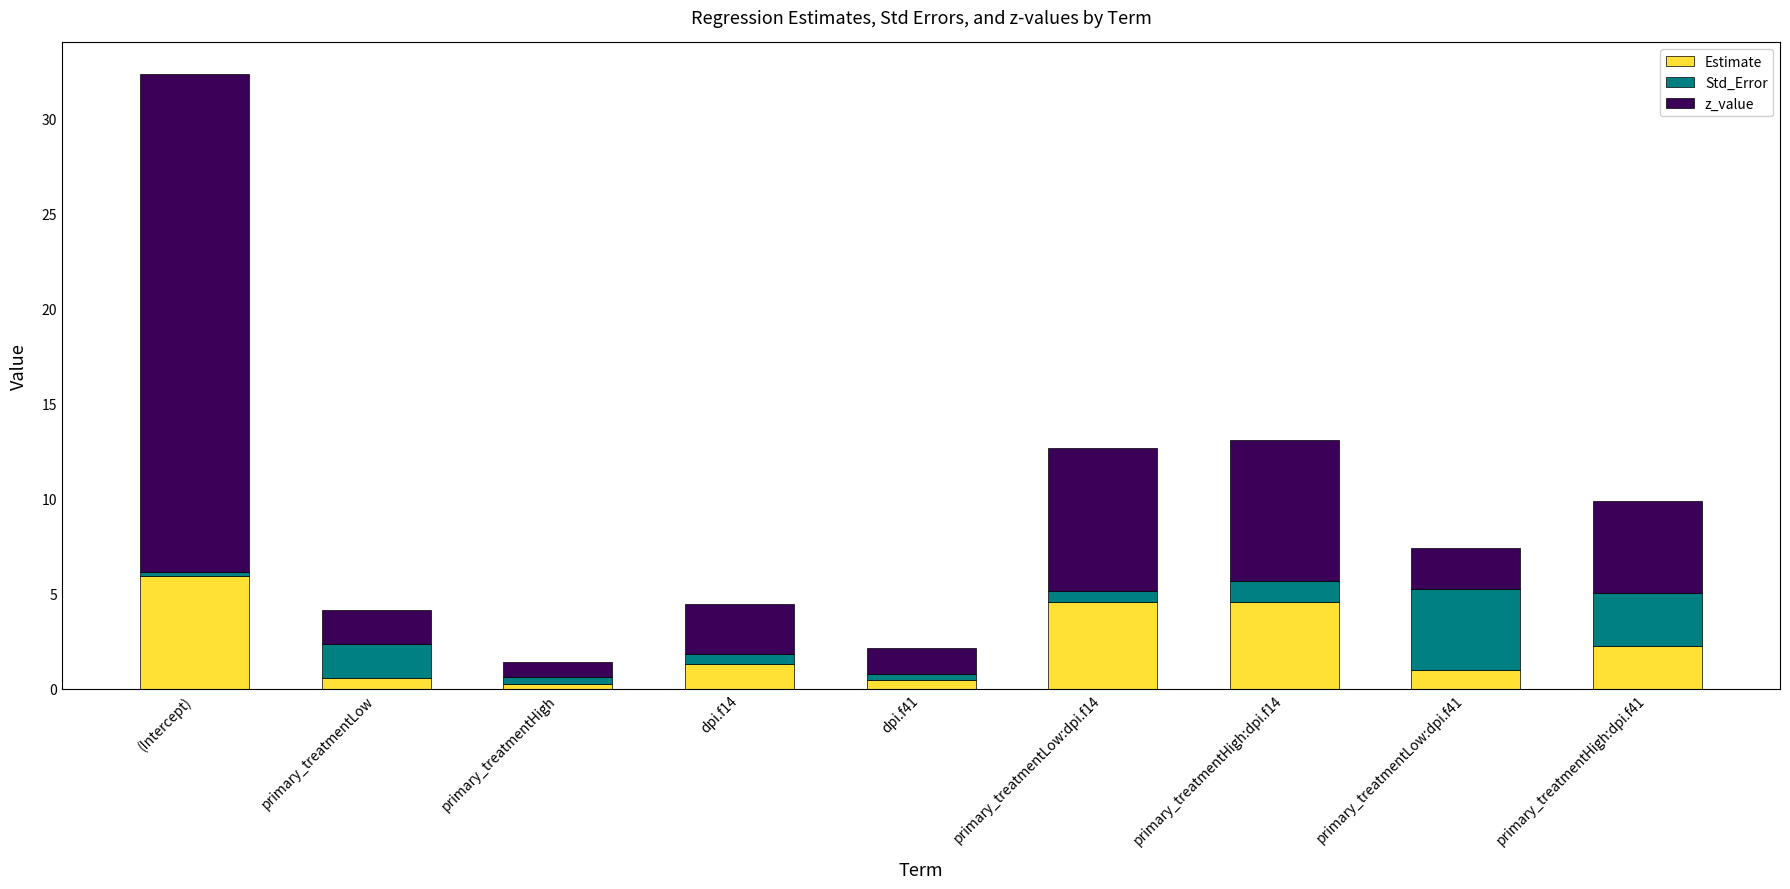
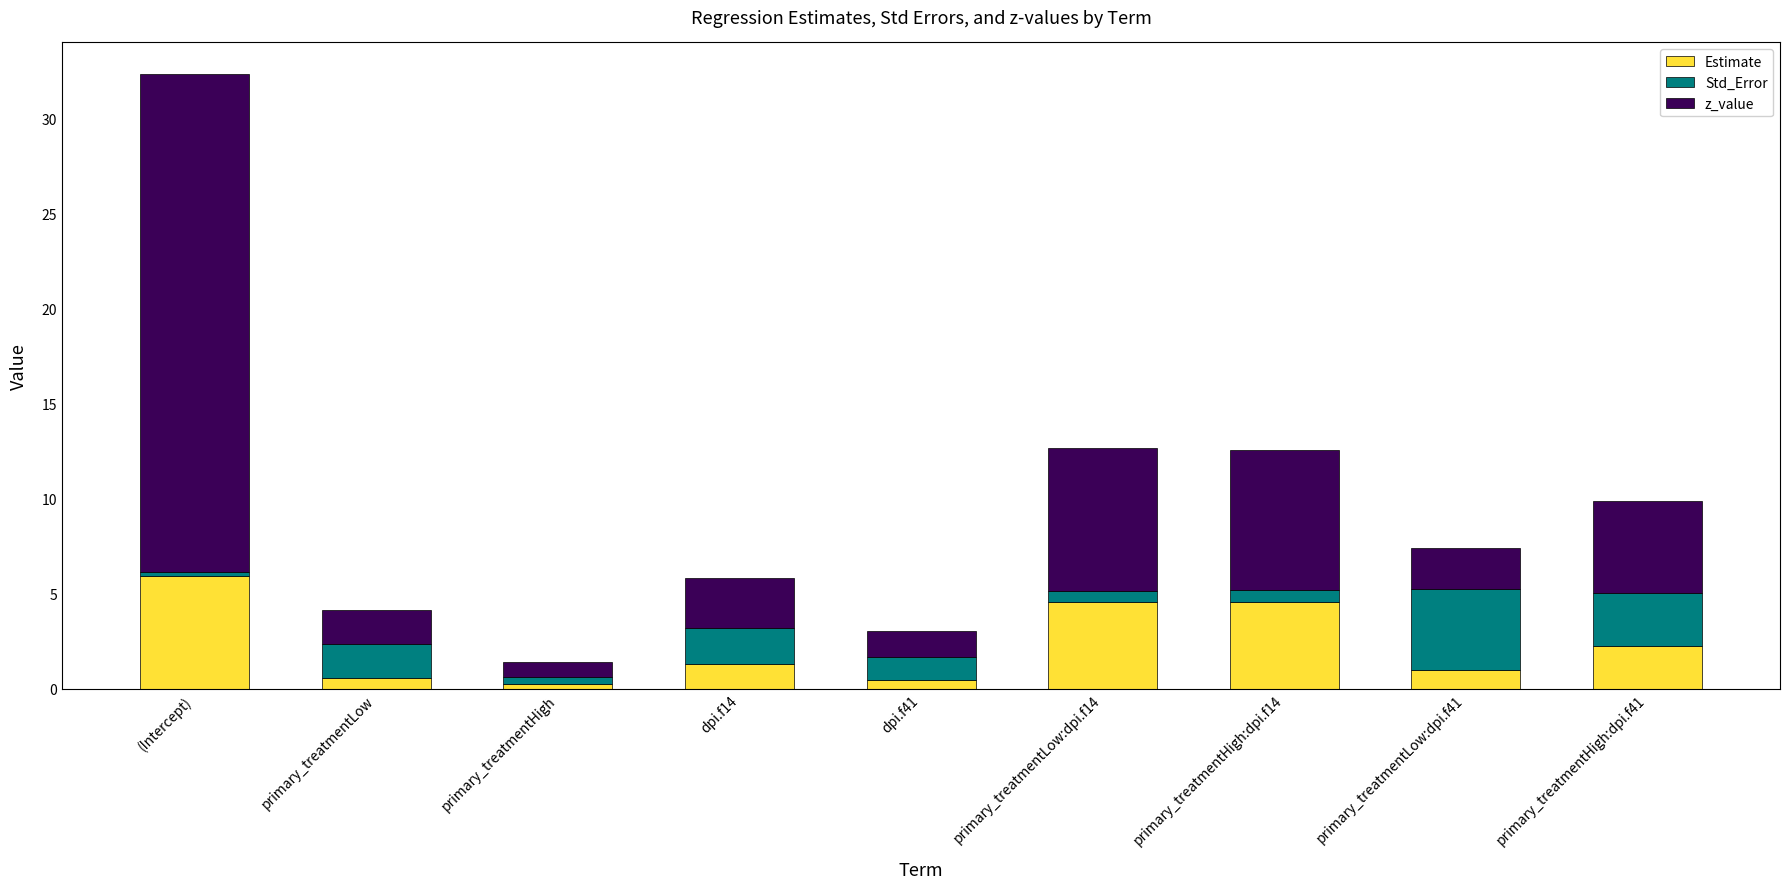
  {
    "Estimate": {
      "(Intercept)": 5.9,
      "primary_treatmentLow": 0.6,
      "primary_treatmentHigh": 0.3,
      "dpi.f14": 1.3,
      "dpi.f41": 0.4,
      "primary_treatmentLow:dpi.f14": 4.5,
      "primary_treatmentHigh:dpi.f14": 4.6,
      "primary_treatmentLow:dpi.f41": 1.0,
      "primary_treatmentHigh:dpi.f41": 2.2
    },
    "Std_Error": {
      "(Intercept)": 0.2,
      "primary_treatmentLow": 1.8,
      "primary_treatmentHigh": 0.3,
-     "dpi.f14": 0.5,
-     "dpi.f41": 0.3,
+     "dpi.f14": 1.9,
+     "dpi.f41": 1.2,
      "primary_treatmentLow:dpi.f14": 0.6,
-     "primary_treatmentHigh:dpi.f14": 1.1,
+     "primary_treatmentHigh:dpi.f14": 0.6,
      "primary_treatmentLow:dpi.f41": 4.3,
      "primary_treatmentHigh:dpi.f41": 2.8
    },
    "z_value": {
      "(Intercept)": 26.2,
      "primary_treatmentLow": 1.8,
      "primary_treatmentHigh": 0.8,
      "dpi.f14": 2.7,
      "dpi.f41": 1.4,
      "primary_treatmentLow:dpi.f14": 7.5,
      "primary_treatmentHigh:dpi.f14": 7.4,
      "primary_treatmentLow:dpi.f41": 2.1,
      "primary_treatmentHigh:dpi.f41": 4.8
    }
  }
